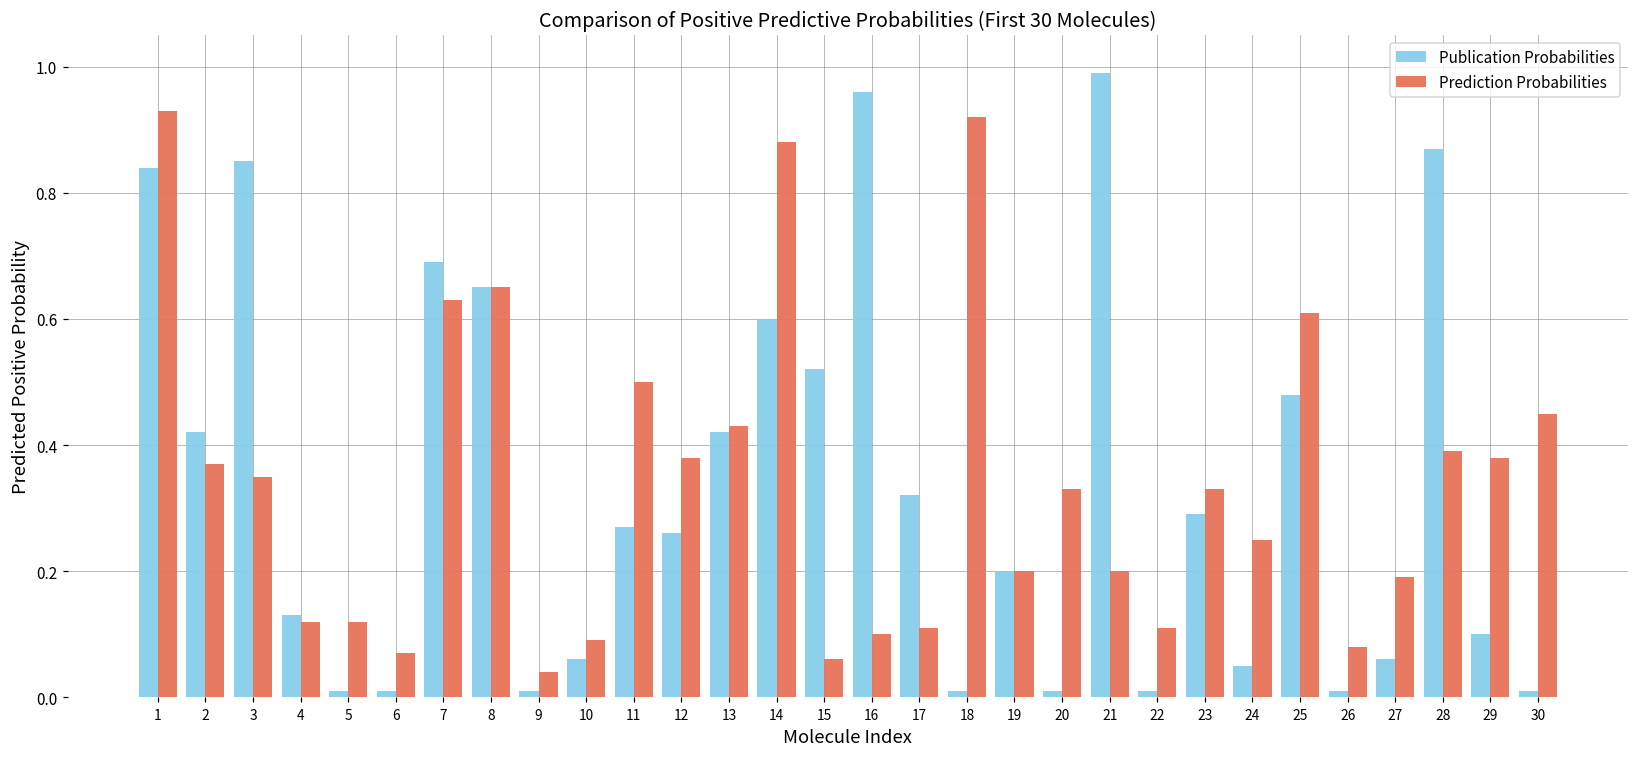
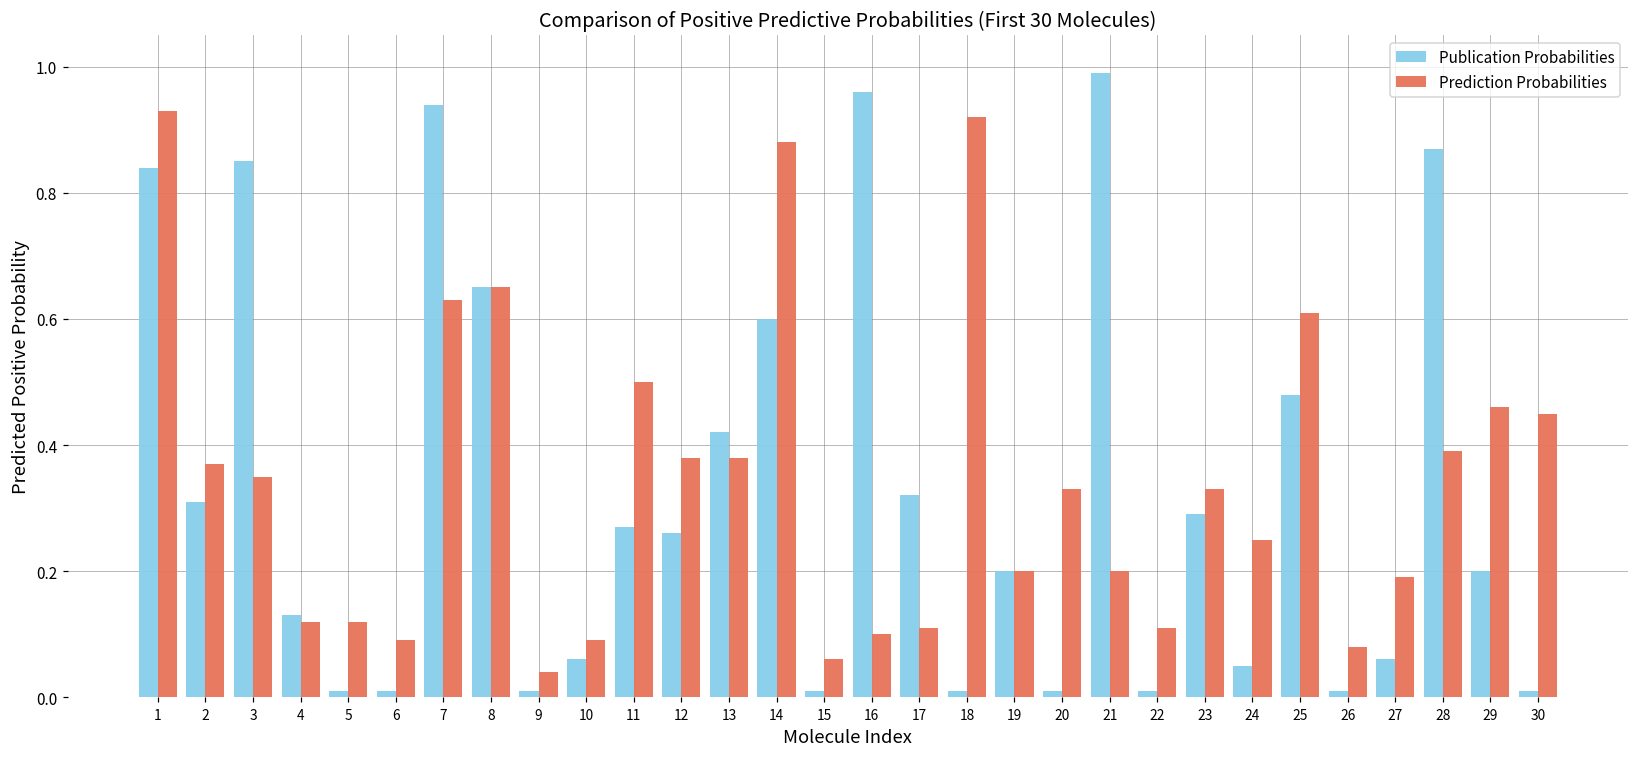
  {
    "Publication Probabilities": {
      "1": 0.84,
-     "2": 0.42,
+     "2": 0.31,
      "3": 0.85,
      "4": 0.13,
      "5": 0.01,
      "6": 0.01,
-     "7": 0.69,
+     "7": 0.94,
      "8": 0.65,
      "9": 0.01,
      "10": 0.06,
      "11": 0.27,
      "12": 0.26,
      "13": 0.42,
      "14": 0.60,
-     "15": 0.52,
+     "15": 0.01,
      "16": 0.96,
      "17": 0.32,
      "18": 0.01,
      "19": 0.20,
      "20": 0.01,
      "21": 0.99,
      "22": 0.01,
      "23": 0.29,
      "24": 0.05,
      "25": 0.48,
      "26": 0.01,
      "27": 0.06,
      "28": 0.87,
-     "29": 0.1,
+     "29": 0.2,
      "30": 0.01
    },
    "Prediction Probabilities": {
      "1": 0.93,
      "2": 0.37,
      "3": 0.35,
      "4": 0.12,
      "5": 0.12,
-     "6": 0.07,
+     "6": 0.09,
      "7": 0.63,
      "8": 0.65,
      "9": 0.04,
      "10": 0.09,
      "11": 0.50,
      "12": 0.38,
-     "13": 0.43,
+     "13": 0.38,
      "14": 0.88,
      "15": 0.06,
      "16": 0.10,
      "17": 0.11,
      "18": 0.92,
      "19": 0.20,
      "20": 0.33,
      "21": 0.20,
      "22": 0.11,
      "23": 0.33,
      "24": 0.25,
      "25": 0.61,
      "26": 0.08,
      "27": 0.19,
      "28": 0.39,
-     "29": 0.38,
+     "29": 0.46,
      "30": 0.45
    }
  }
